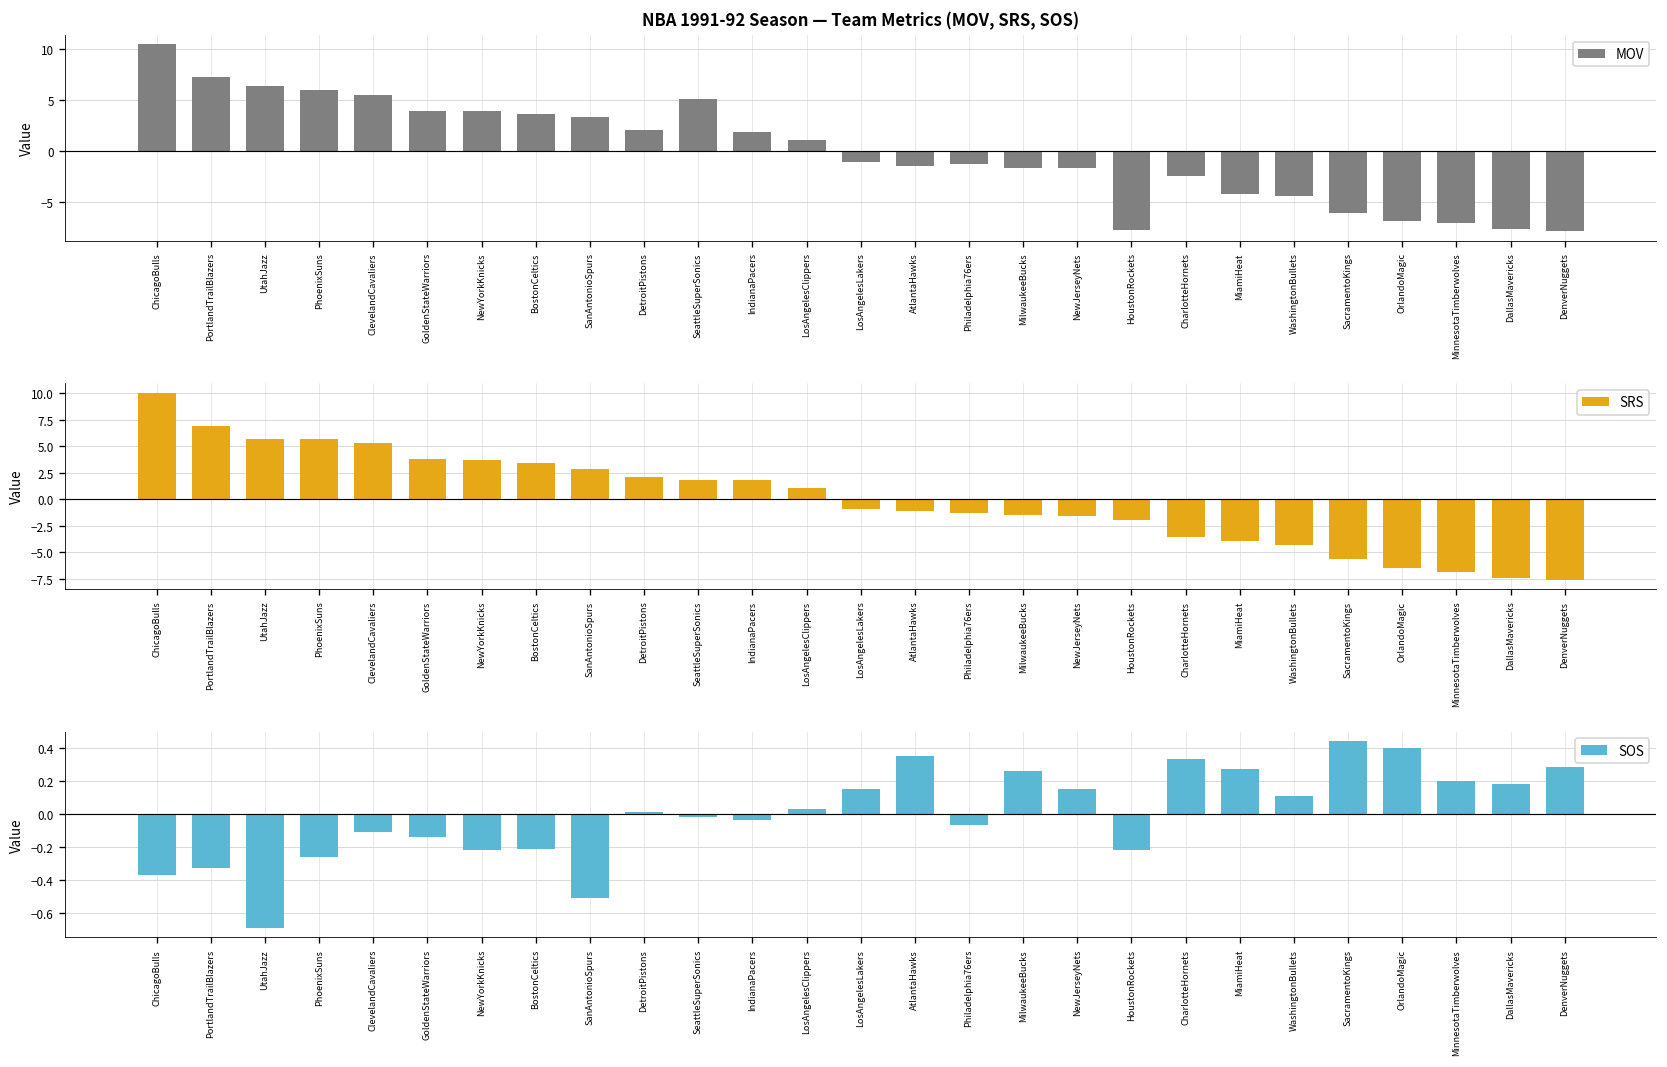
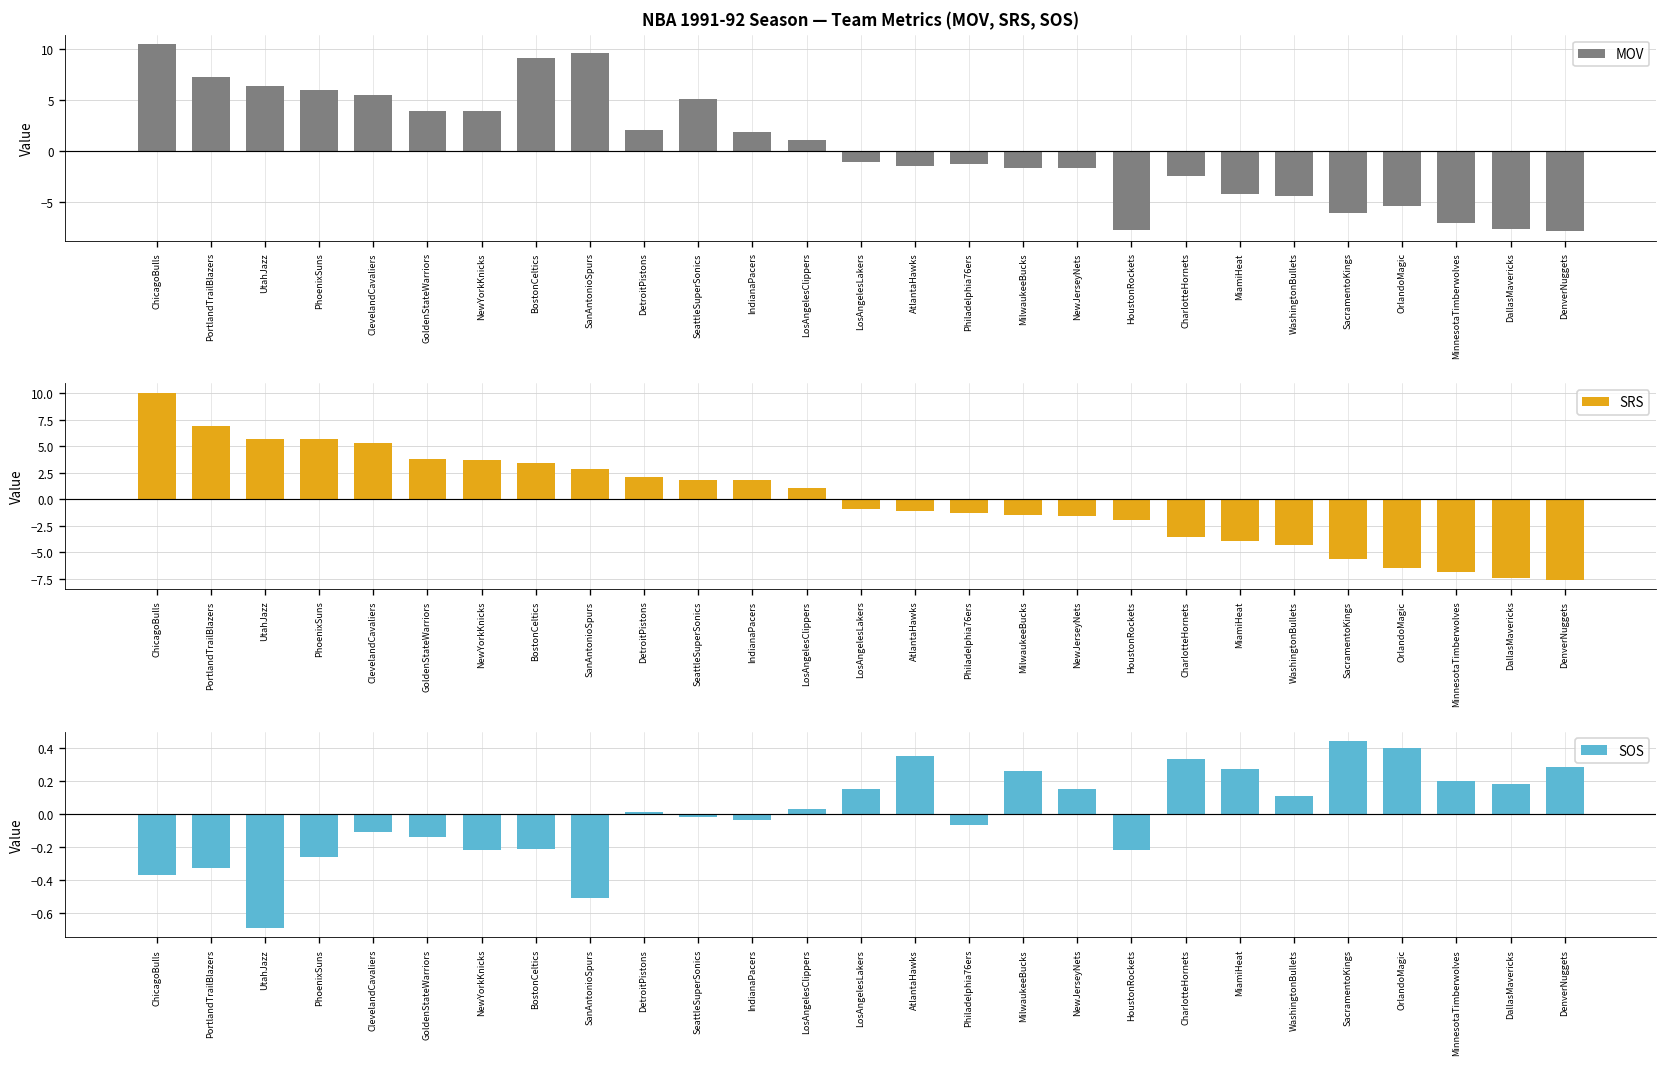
  {
    "NBA 1991-92 Season — Team Metrics (MOV, SRS, SOS)": {
      "ChicagoBulls": 10,
      "PortlandTrailBlazers": 7,
      "UtahJazz": 6,
      "PhoenixSuns": 6,
      "ClevelandCavaliers": 5,
      "GoldenStateWarriors": 4,
      "NewYorkKnicks": 4,
-     "BostonCeltics": 4,
-     "SanAntonioSpurs": 3,
+     "BostonCeltics": 9,
+     "SanAntonioSpurs": 10,
      "DetroitPistons": 2,
      "SeattleSuperSonics": 5,
      "IndianaPacers": 2,
      "LosAngelesClippers": 1,
      "LosAngelesLakers": -1,
      "AtlantaHawks": -2,
      "Philadelphia76ers": -1,
      "MilwaukeeBucks": -2,
      "NewJerseyNets": -2,
      "HoustonRockets": -8,
      "CharlotteHornets": -3,
      "MiamiHeat": -4,
      "WashingtonBullets": -4,
      "SacramentoKings": -6,
-     "OrlandoMagic": -7,
+     "OrlandoMagic": -5,
      "MinnesotaTimberwolves": -7,
      "DallasMavericks": -8,
      "DenverNuggets": -8
    }
  }
